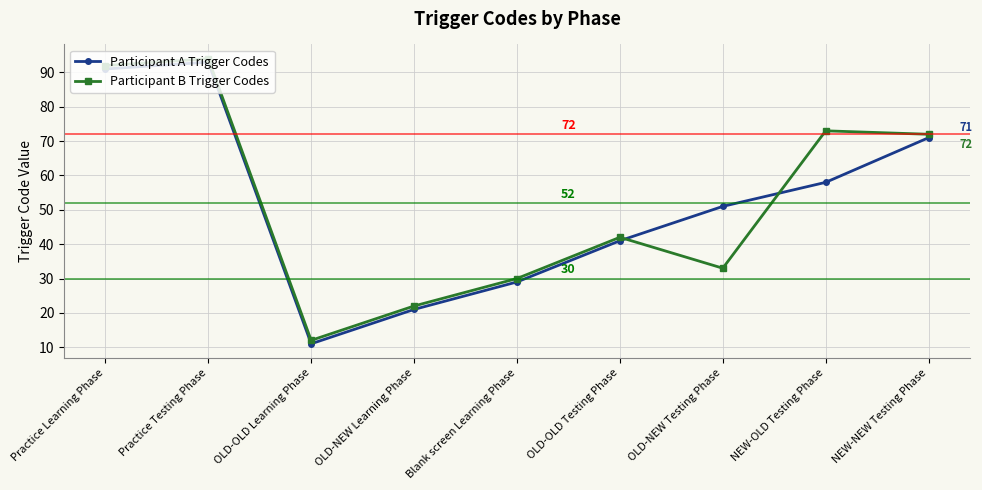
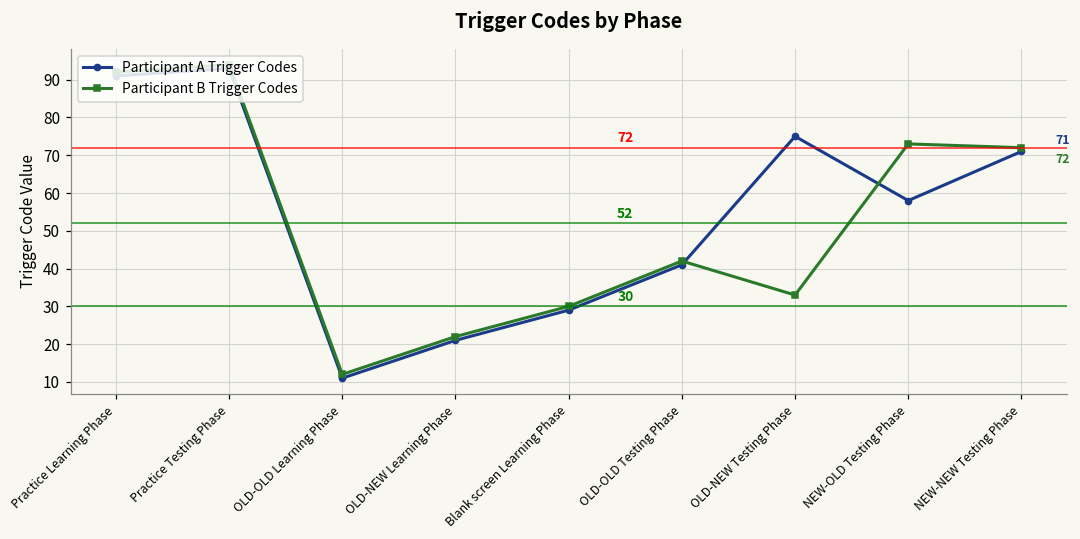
  {
    "Participant A Trigger Codes": {
      "OLD-OLD Learning Phase": 11,
      "OLD-NEW Learning Phase": 21,
      "Blank screen Learning Phase": 29,
      "OLD-OLD Testing Phase": 41,
-     "OLD-NEW Testing Phase": 51,
+     "OLD-NEW Testing Phase": 75,
      "NEW-OLD Testing Phase": 58
    },
    "Participant B Trigger Codes": {
      "OLD-OLD Learning Phase": 12,
      "OLD-NEW Learning Phase": 22,
      "Blank screen Learning Phase": 30,
      "OLD-OLD Testing Phase": 42,
      "OLD-NEW Testing Phase": 33,
      "NEW-OLD Testing Phase": 73
    }
  }
